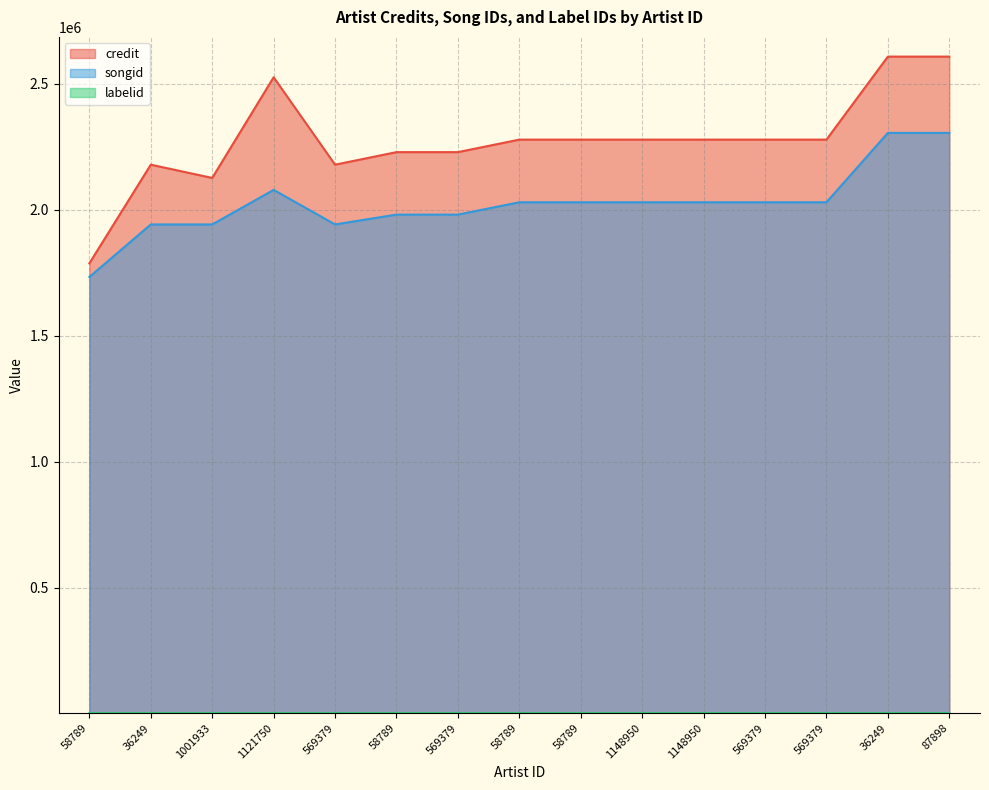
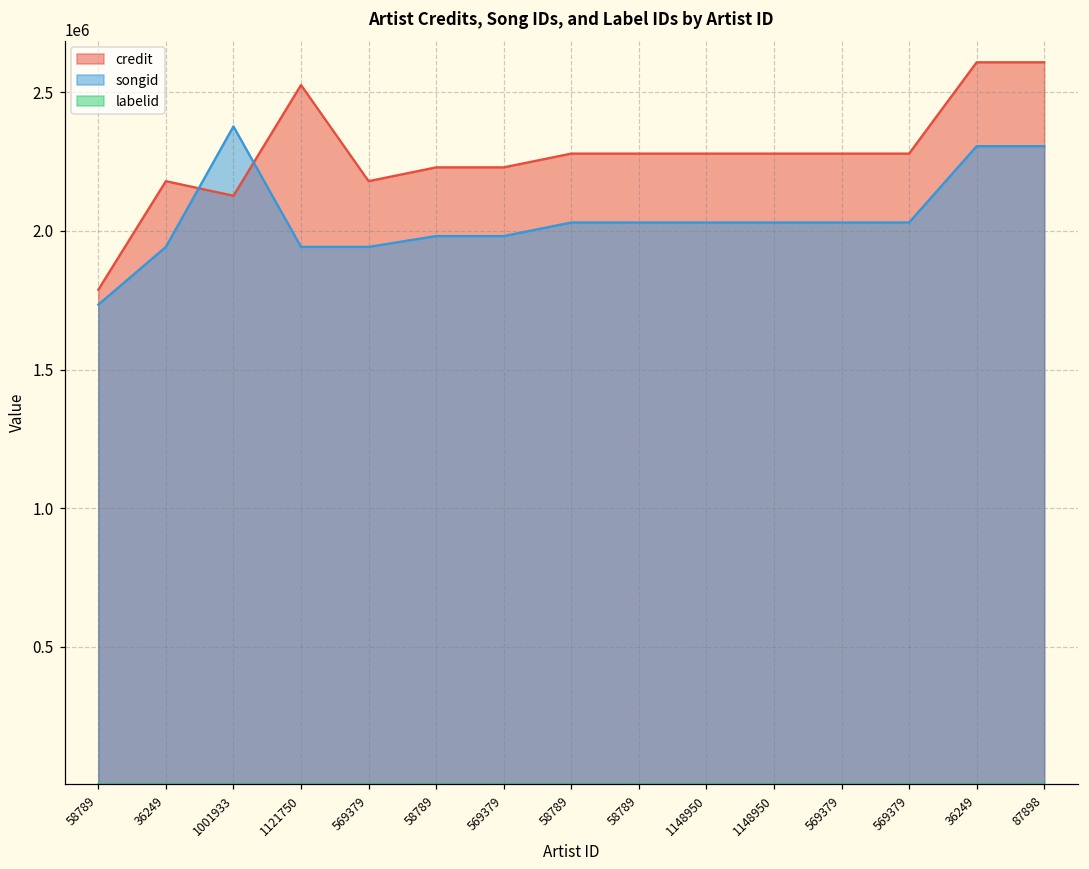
  {
    "credit": {
      "1001933": 2130000,
      "1121750": 2530000,
      "87898": 2610000
    },
    "songid": {
-     "1001933": 1940000,
-     "1121750": 2080000,
+     "1001933": 2380000,
+     "1121750": 1940000,
      "87898": 2310000
    },
    "labelid": {
      "1001933": 0,
      "1121750": 0,
      "87898": 0
    }
  }
